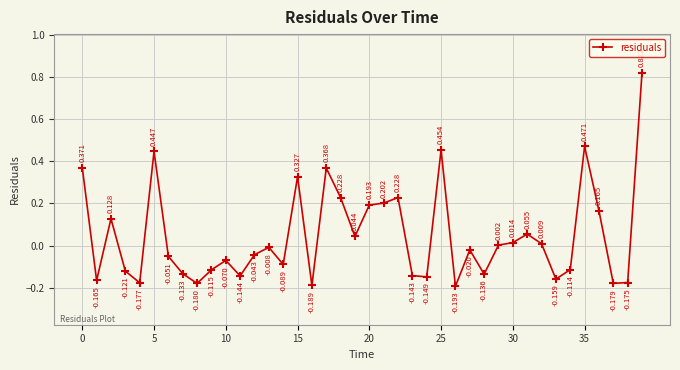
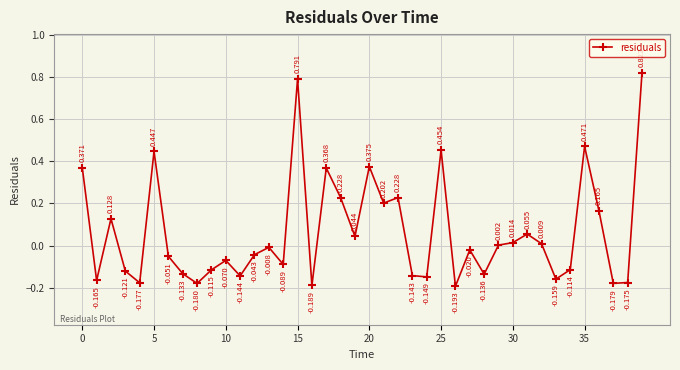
  {
    "0": 0.371,
    "5": 0.447,
    "10": -0.070,
-   "15": 0.327,
-   "20": 0.193,
+   "15": 0.791,
+   "20": 0.375,
    "25": 0.454,
    "30": 0.014,
    "35": 0.471
  }
